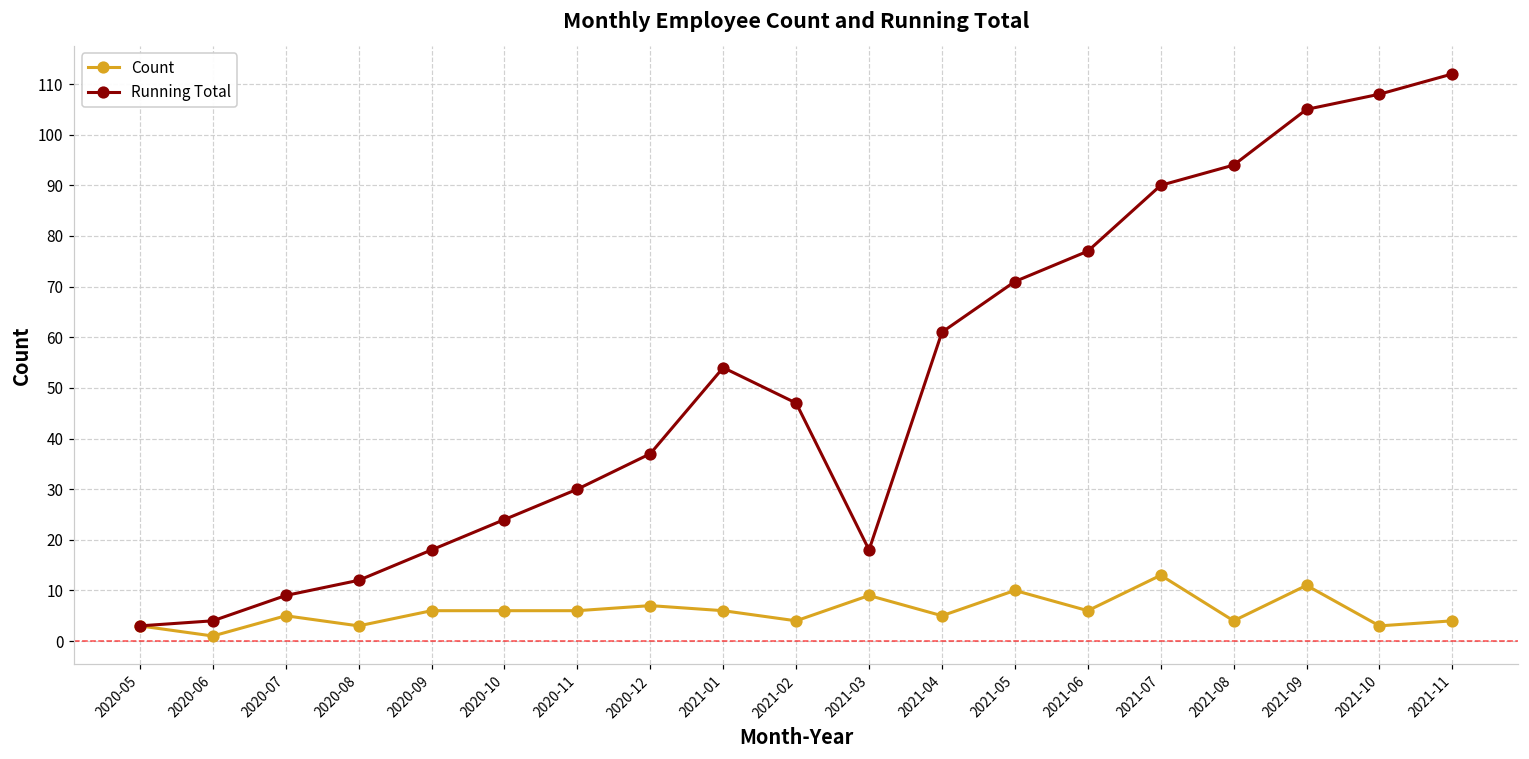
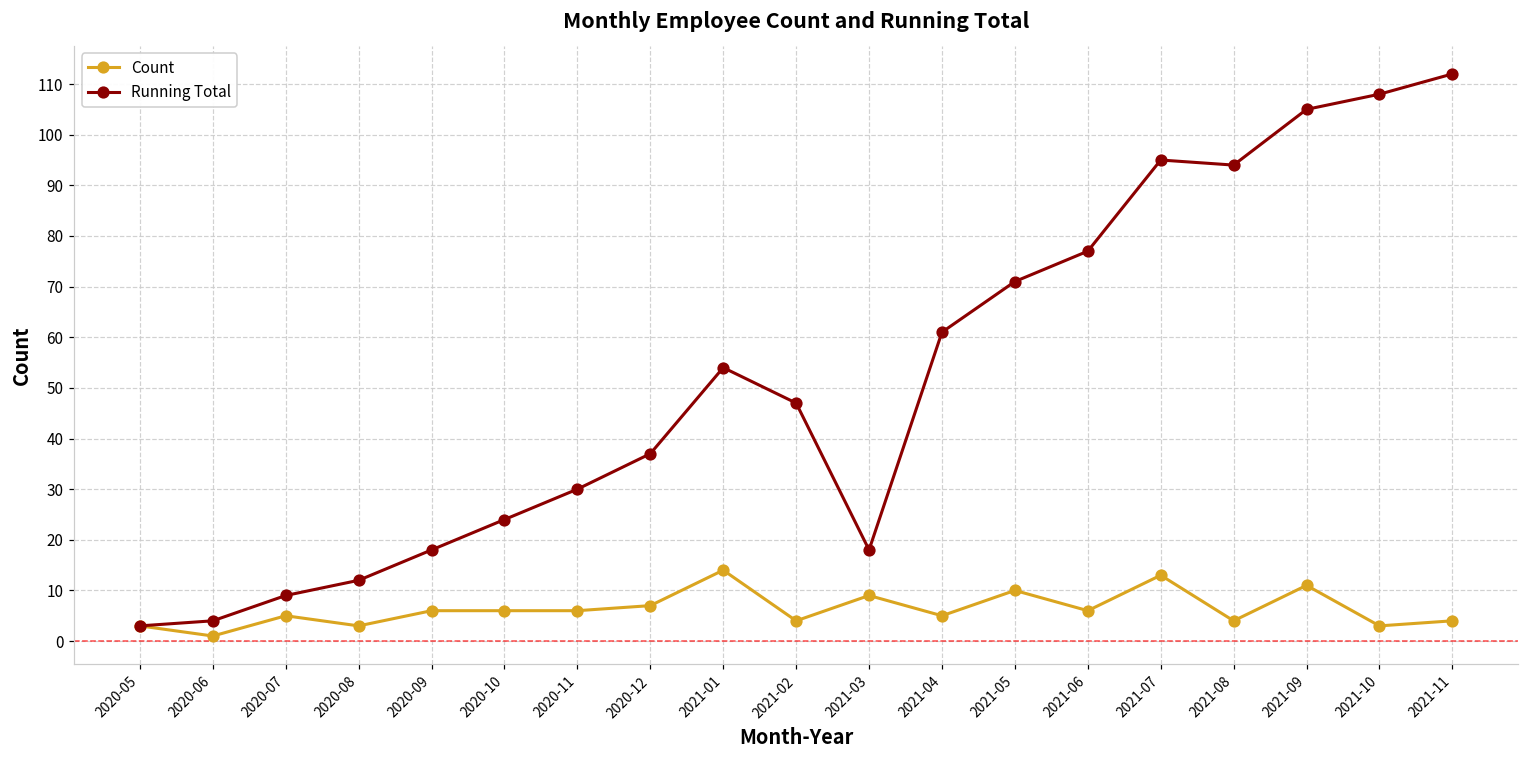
  {
    "Count": {
      "2020-06": 1,
      "2020-07": 5,
      "2020-08": 3,
      "2020-09": 6,
      "2020-10": 6,
      "2020-11": 6,
      "2020-12": 7,
-     "2021-01": 6,
+     "2021-01": 14,
      "2021-02": 4,
      "2021-03": 9,
      "2021-04": 5,
      "2021-05": 10,
      "2021-06": 6,
      "2021-07": 13,
      "2021-08": 4,
      "2021-09": 11,
      "2021-10": 3,
      "2021-11": 4
    },
    "Running Total": {
      "2020-06": 4,
      "2020-07": 9,
      "2020-08": 12,
      "2020-09": 18,
      "2020-10": 24,
      "2020-11": 30,
      "2020-12": 37,
      "2021-01": 54,
      "2021-02": 47,
      "2021-03": 18,
      "2021-04": 61,
      "2021-05": 71,
      "2021-06": 77,
-     "2021-07": 90,
+     "2021-07": 95,
      "2021-08": 94,
      "2021-09": 105,
      "2021-10": 108,
      "2021-11": 112
    }
  }
